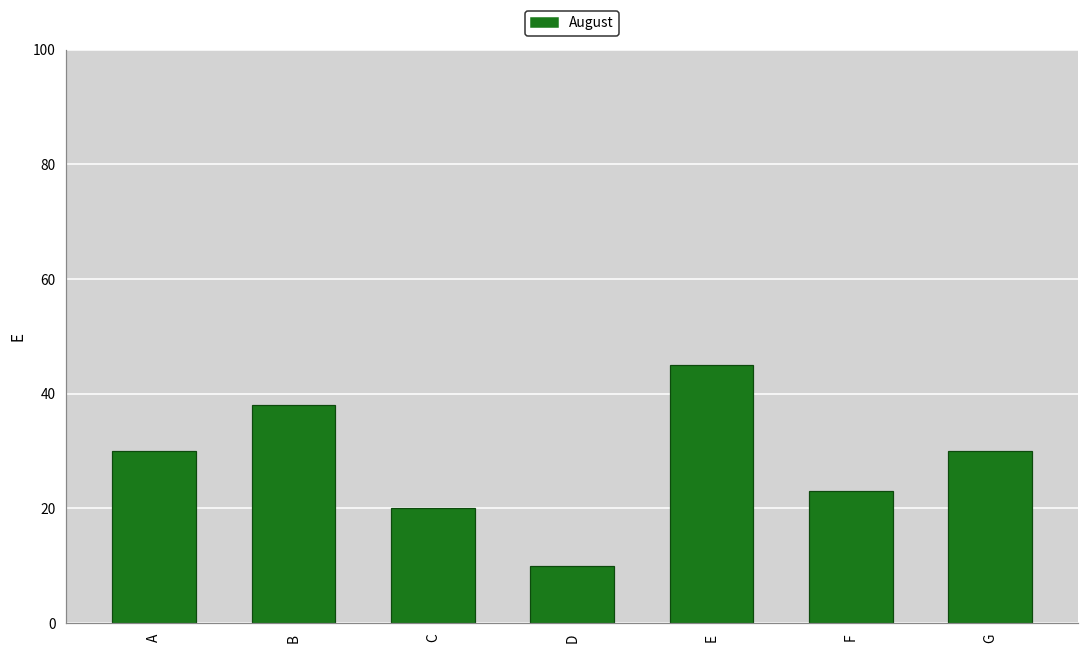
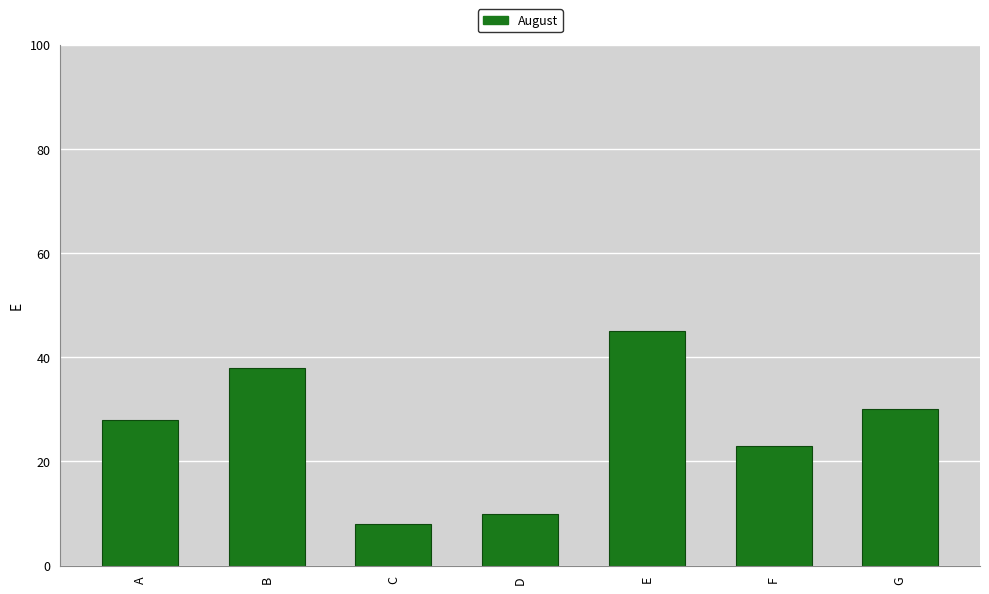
  {
-   "A": 30,
+   "A": 28,
    "B": 38,
-   "C": 20,
+   "C": 8,
    "D": 10,
    "E": 45,
    "F": 23,
    "G": 30
  }
